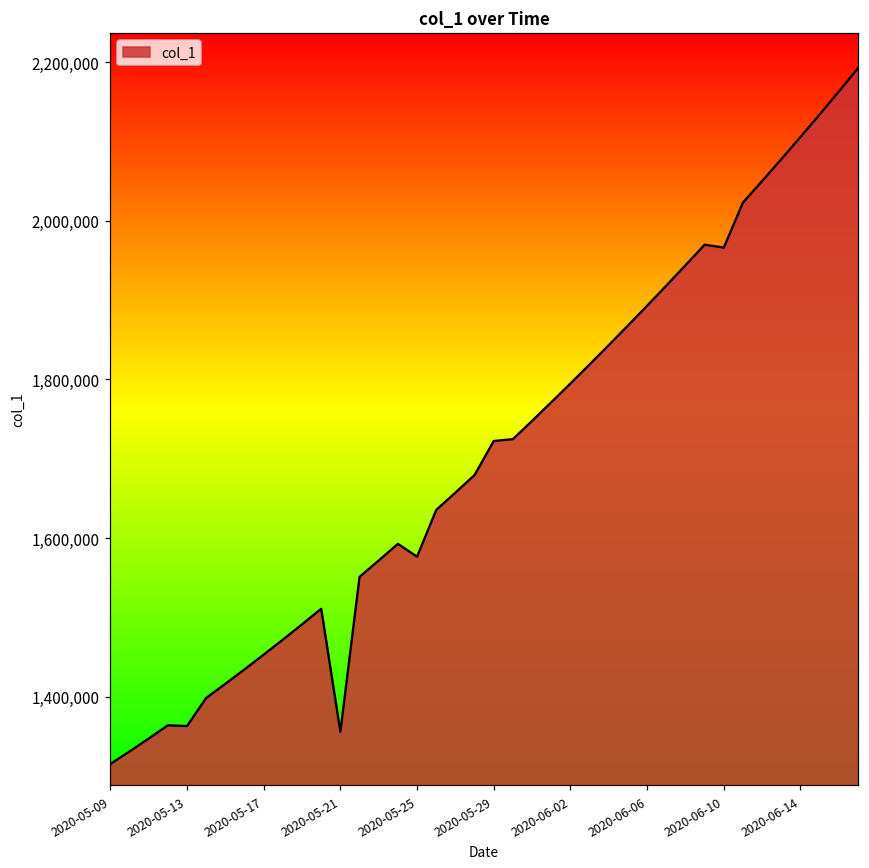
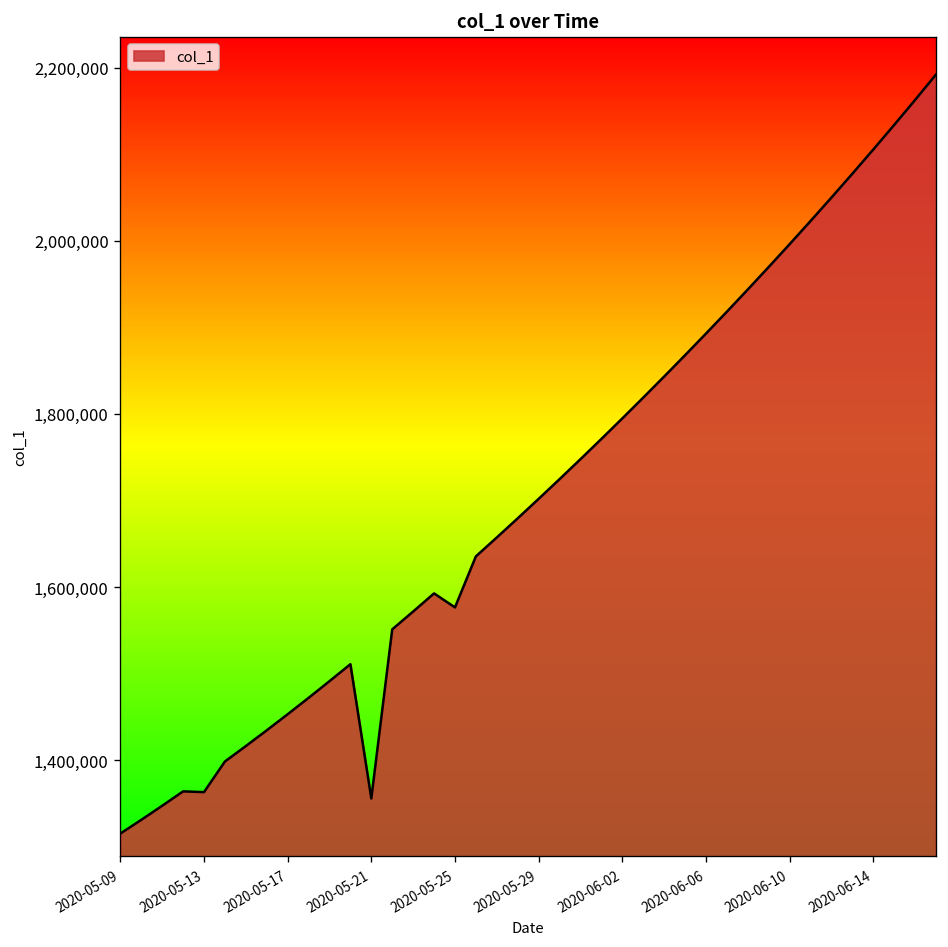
  {
    "2020-05-09": "1,320,000",
    "2020-05-13": "1,360,000",
    "2020-05-17": "1,450,000",
    "2020-05-21": "1,360,000",
    "2020-05-25": "1,580,000",
-   "2020-05-29": "1,720,000",
+   "2020-05-29": "1,700,000",
    "2020-06-02": "1,790,000",
    "2020-06-06": "1,890,000",
-   "2020-06-10": "1,970,000",
+   "2020-06-10": "2,000,000",
    "2020-06-14": "2,110,000"
  }
